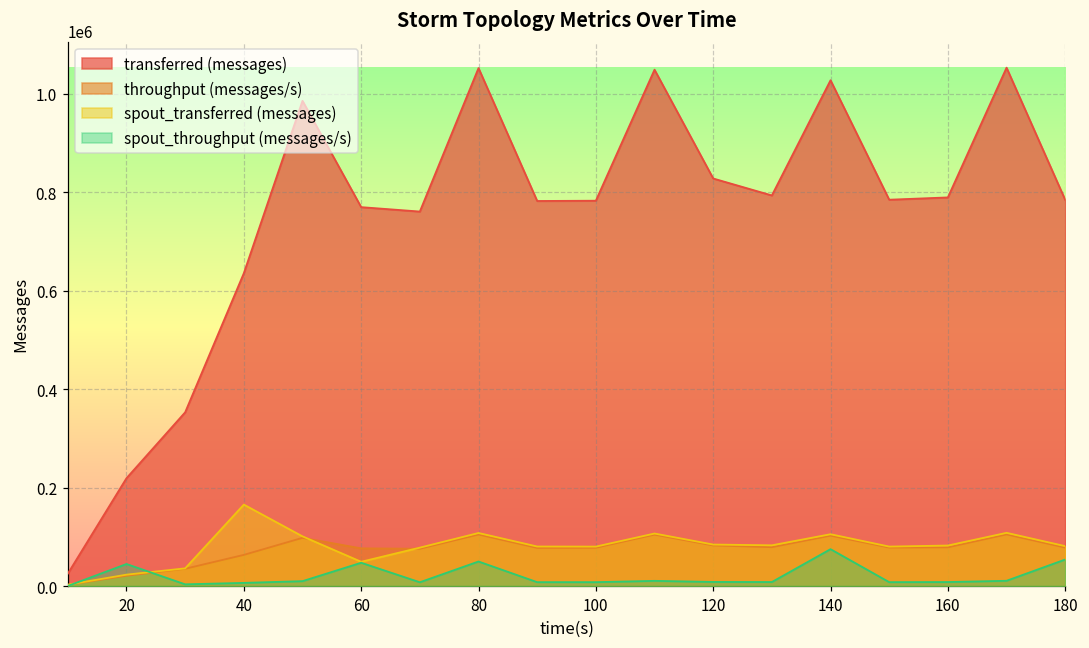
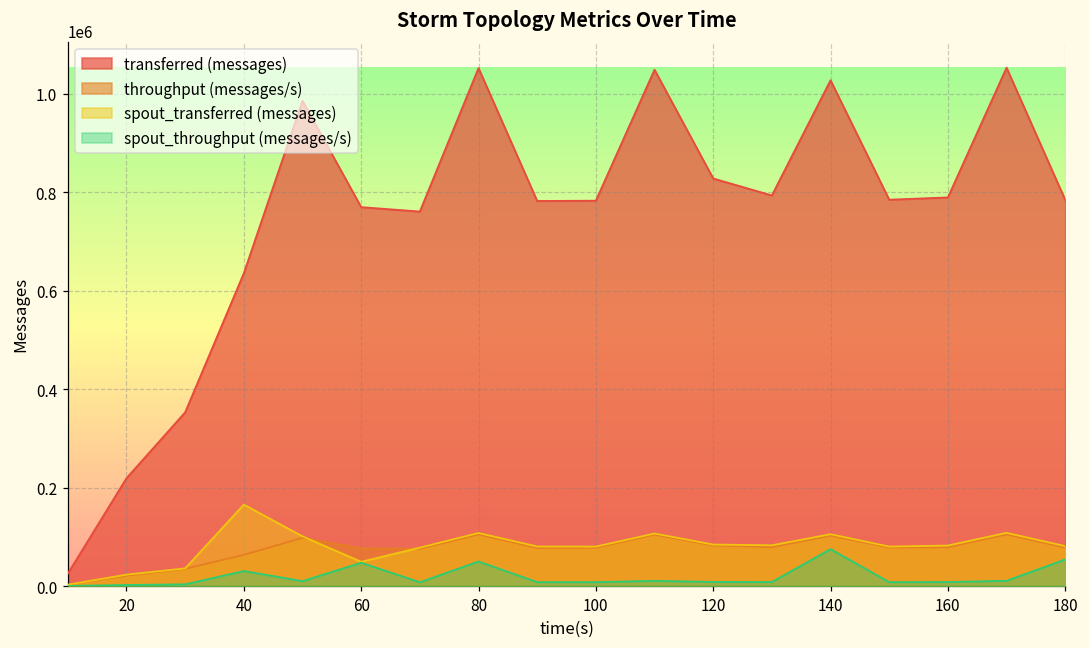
  {
    "spout_transferred (messages)": {
      "40": 170000
    },
    "spout_throughput (messages/s)": {
-     "20": 40000,
-     "40": 10000,
+     "20": 0,
+     "40": 30000,
      "80": 50000,
      "100": 10000,
      "120": 10000,
      "140": 80000,
      "160": 10000,
      "180": 50000
    }
  }
